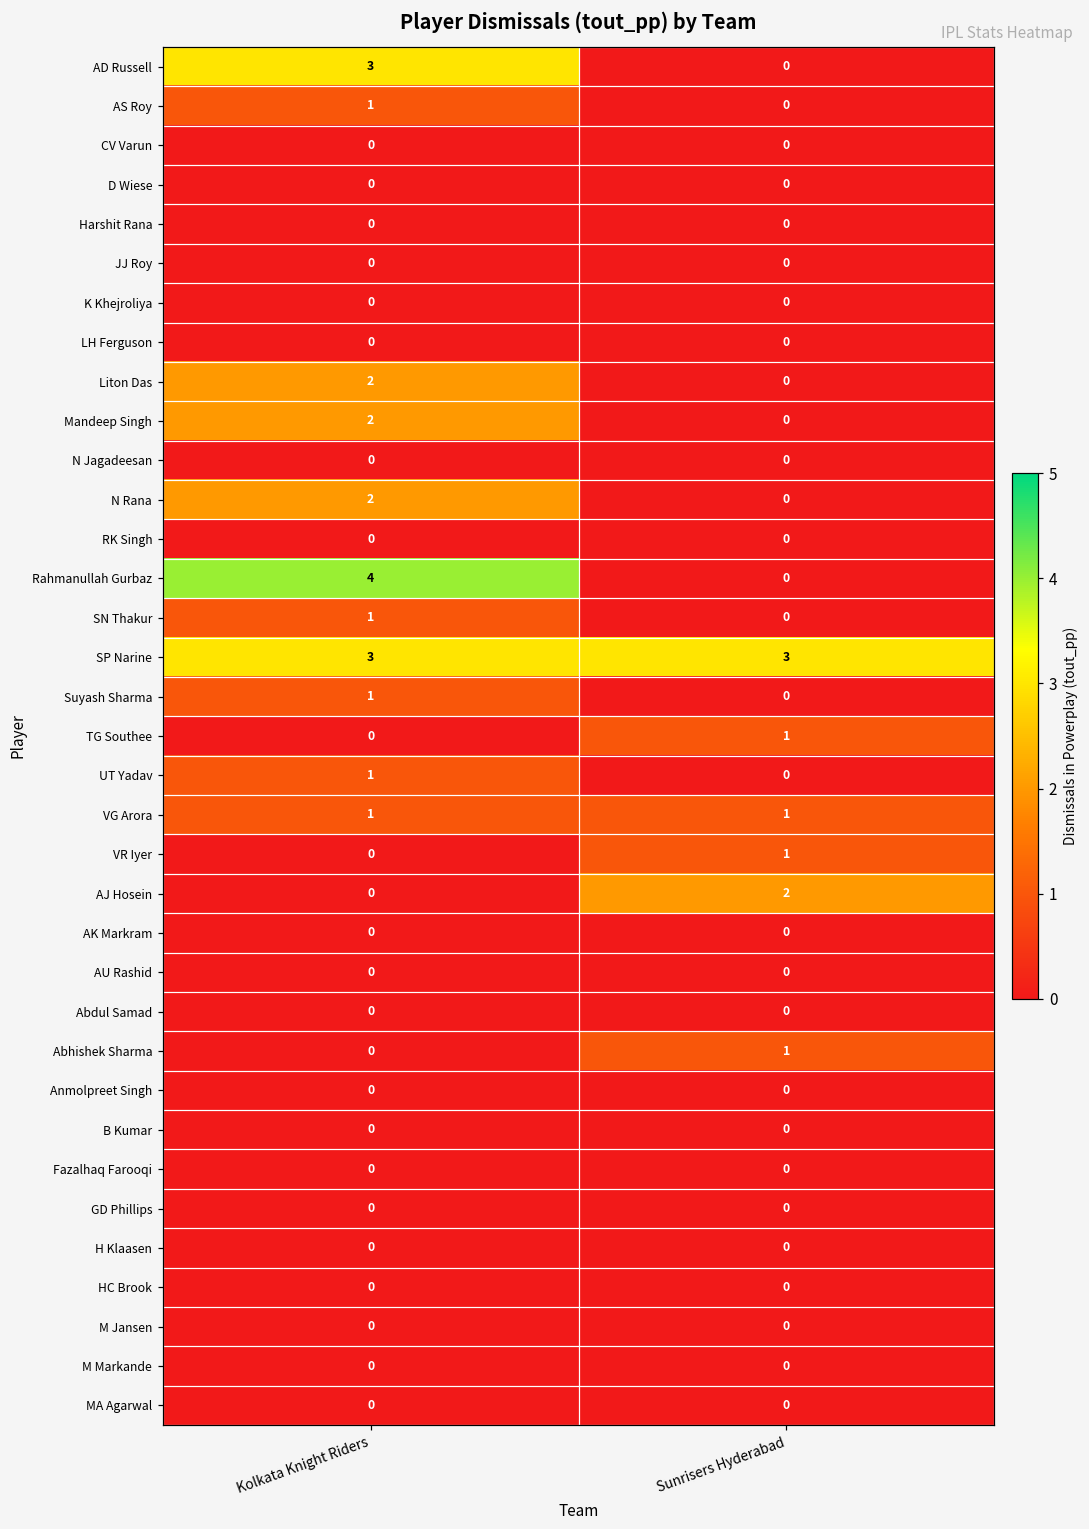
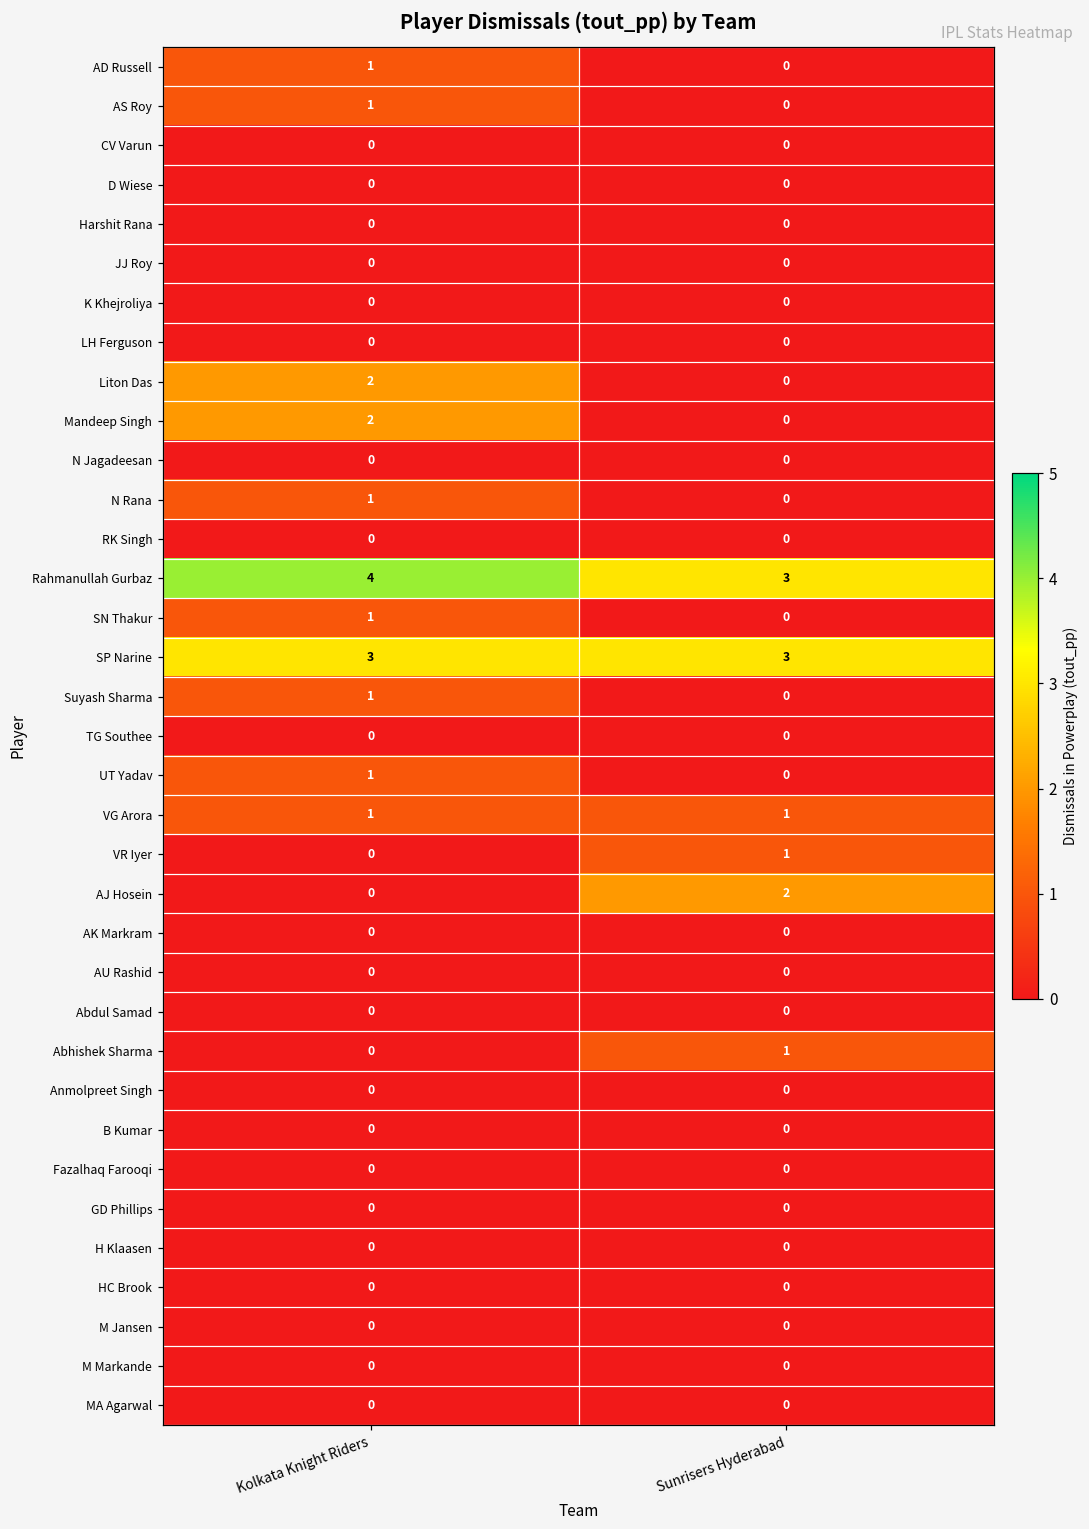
  {
    "AD Russell": {
-     "Kolkata Knight Riders": 3,
+     "Kolkata Knight Riders": 1,
      "Sunrisers Hyderabad": 0
    },
    "AS Roy": {
      "Kolkata Knight Riders": 1,
      "Sunrisers Hyderabad": 0
    },
    "CV Varun": {
      "Kolkata Knight Riders": 0,
      "Sunrisers Hyderabad": 0
    },
    "D Wiese": {
      "Kolkata Knight Riders": 0,
      "Sunrisers Hyderabad": 0
    },
    "Harshit Rana": {
      "Kolkata Knight Riders": 0,
      "Sunrisers Hyderabad": 0
    },
    "JJ Roy": {
      "Kolkata Knight Riders": 0,
      "Sunrisers Hyderabad": 0
    },
    "K Khejroliya": {
      "Kolkata Knight Riders": 0,
      "Sunrisers Hyderabad": 0
    },
    "LH Ferguson": {
      "Kolkata Knight Riders": 0,
      "Sunrisers Hyderabad": 0
    },
    "Liton Das": {
      "Kolkata Knight Riders": 2,
      "Sunrisers Hyderabad": 0
    },
    "Mandeep Singh": {
      "Kolkata Knight Riders": 2,
      "Sunrisers Hyderabad": 0
    },
    "N Jagadeesan": {
      "Kolkata Knight Riders": 0,
      "Sunrisers Hyderabad": 0
    },
    "N Rana": {
-     "Kolkata Knight Riders": 2,
+     "Kolkata Knight Riders": 1,
      "Sunrisers Hyderabad": 0
    },
    "RK Singh": {
      "Kolkata Knight Riders": 0,
      "Sunrisers Hyderabad": 0
    },
    "Rahmanullah Gurbaz": {
      "Kolkata Knight Riders": 4,
-     "Sunrisers Hyderabad": 0
+     "Sunrisers Hyderabad": 3
    },
    "SN Thakur": {
      "Kolkata Knight Riders": 1,
      "Sunrisers Hyderabad": 0
    },
    "SP Narine": {
      "Kolkata Knight Riders": 3,
      "Sunrisers Hyderabad": 3
    },
    "Suyash Sharma": {
      "Kolkata Knight Riders": 1,
      "Sunrisers Hyderabad": 0
    },
    "TG Southee": {
      "Kolkata Knight Riders": 0,
-     "Sunrisers Hyderabad": 1
+     "Sunrisers Hyderabad": 0
    },
    "UT Yadav": {
      "Kolkata Knight Riders": 1,
      "Sunrisers Hyderabad": 0
    },
    "VG Arora": {
      "Kolkata Knight Riders": 1,
      "Sunrisers Hyderabad": 1
    },
    "VR Iyer": {
      "Kolkata Knight Riders": 0,
      "Sunrisers Hyderabad": 1
    },
    "AJ Hosein": {
      "Kolkata Knight Riders": 0,
      "Sunrisers Hyderabad": 2
    },
    "AK Markram": {
      "Kolkata Knight Riders": 0,
      "Sunrisers Hyderabad": 0
    },
    "AU Rashid": {
      "Kolkata Knight Riders": 0,
      "Sunrisers Hyderabad": 0
    },
    "Abdul Samad": {
      "Kolkata Knight Riders": 0,
      "Sunrisers Hyderabad": 0
    },
    "Abhishek Sharma": {
      "Kolkata Knight Riders": 0,
      "Sunrisers Hyderabad": 1
    },
    "Anmolpreet Singh": {
      "Kolkata Knight Riders": 0,
      "Sunrisers Hyderabad": 0
    },
    "B Kumar": {
      "Kolkata Knight Riders": 0,
      "Sunrisers Hyderabad": 0
    },
    "Fazalhaq Farooqi": {
      "Kolkata Knight Riders": 0,
      "Sunrisers Hyderabad": 0
    },
    "GD Phillips": {
      "Kolkata Knight Riders": 0,
      "Sunrisers Hyderabad": 0
    },
    "H Klaasen": {
      "Kolkata Knight Riders": 0,
      "Sunrisers Hyderabad": 0
    },
    "HC Brook": {
      "Kolkata Knight Riders": 0,
      "Sunrisers Hyderabad": 0
    },
    "M Jansen": {
      "Kolkata Knight Riders": 0,
      "Sunrisers Hyderabad": 0
    },
    "M Markande": {
      "Kolkata Knight Riders": 0,
      "Sunrisers Hyderabad": 0
    },
    "MA Agarwal": {
      "Kolkata Knight Riders": 0,
      "Sunrisers Hyderabad": 0
    }
  }
